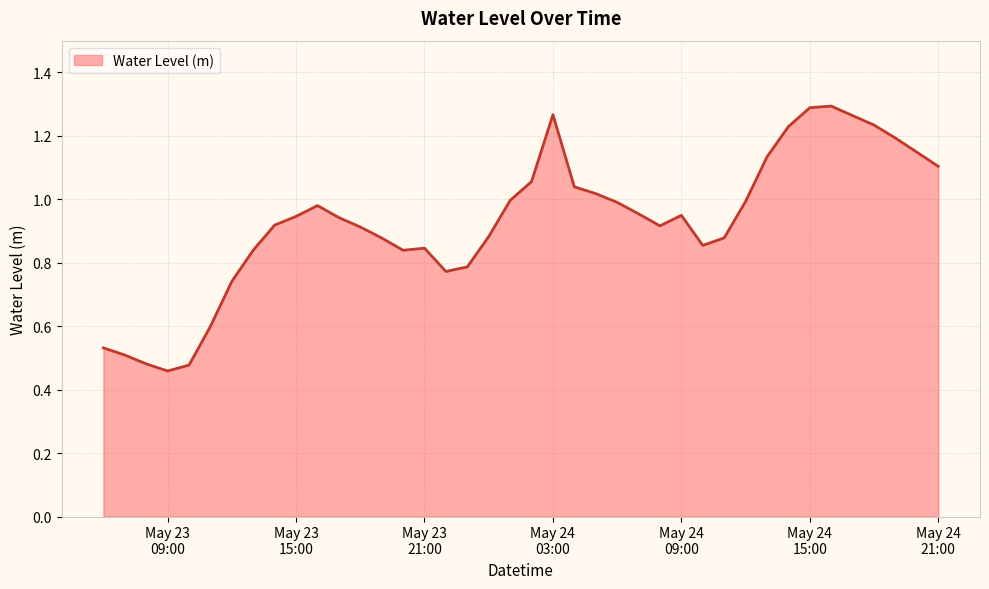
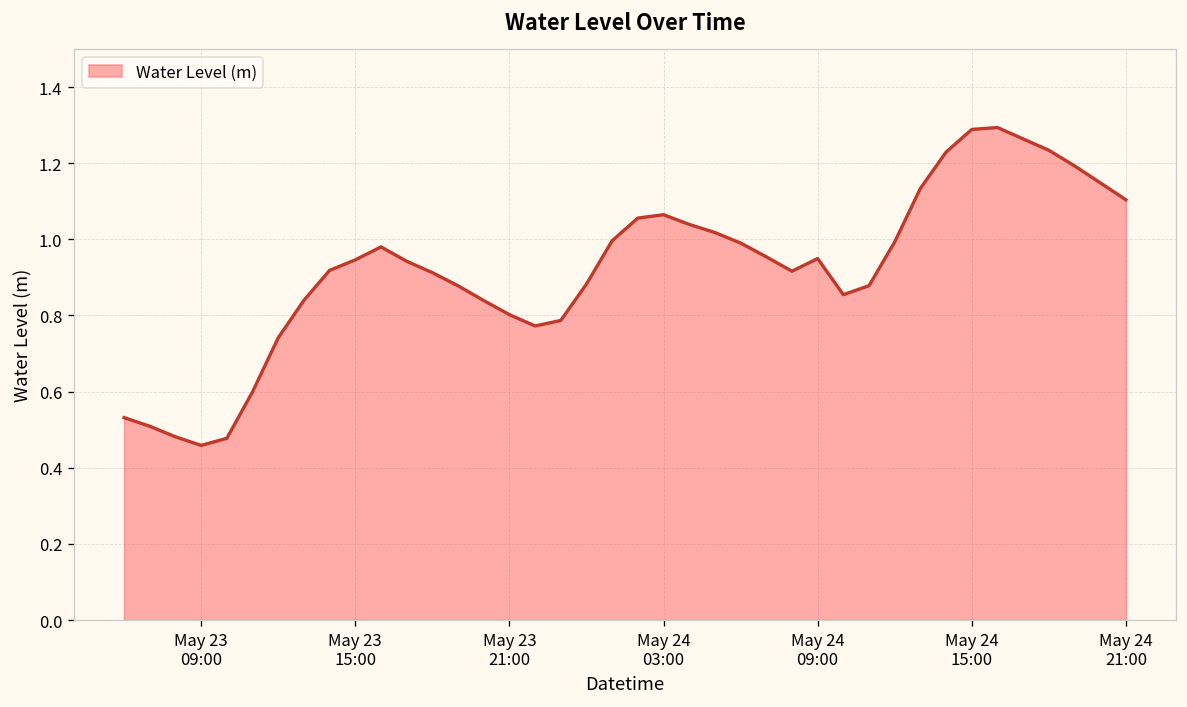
  {
    "May 23 09:00": 0.46,
    "May 23 15:00": 0.95,
-   "May 23 21:00": 0.85,
-   "May 24 03:00": 1.27,
+   "May 23 21:00": 0.80,
+   "May 24 03:00": 1.06,
    "May 24 09:00": 0.95,
    "May 24 15:00": 1.29,
    "May 24 21:00": 1.10
  }
